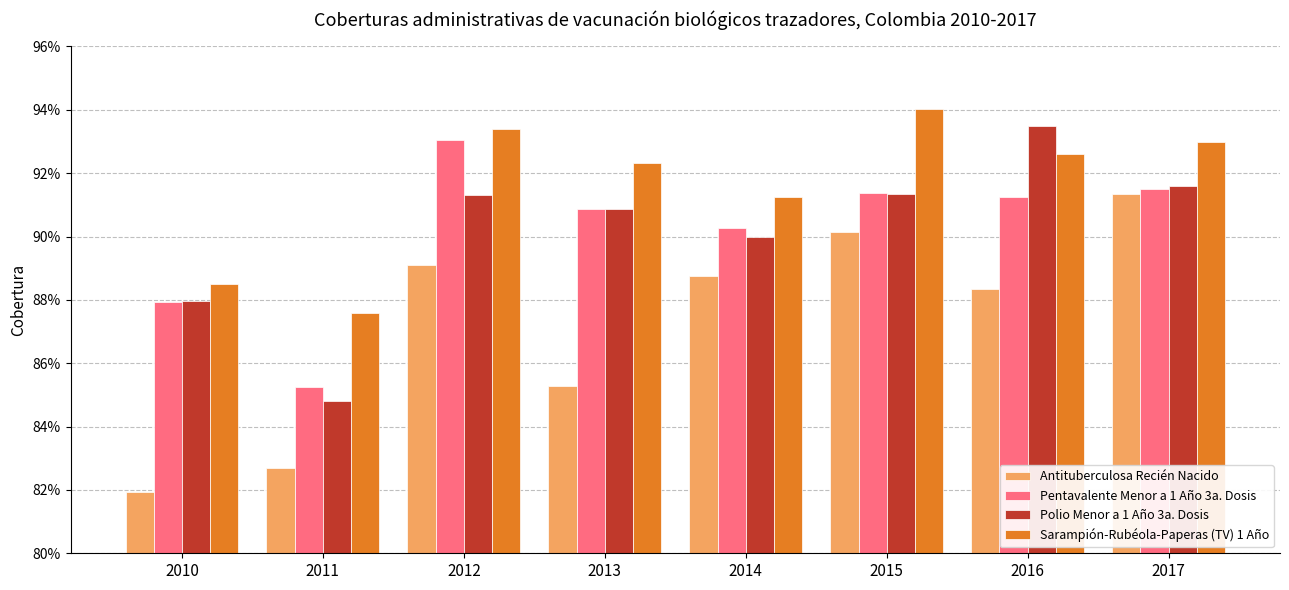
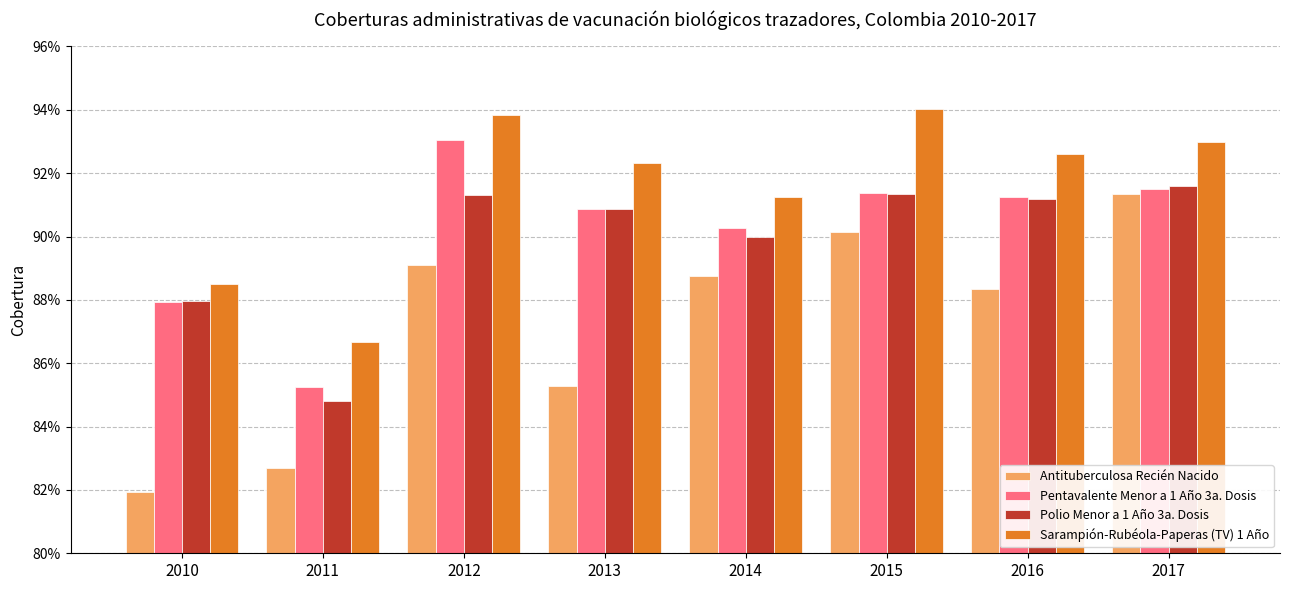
  {
    "Antituberculosa Recién Nacido": {
      "2010": "81.9%",
      "2011": "82.7%",
      "2012": "89.1%",
      "2013": "85.3%",
      "2014": "88.7%",
      "2015": "90.2%",
      "2016": "88.3%",
      "2017": "91.4%"
    },
    "Pentavalente Menor a 1 Año 3a. Dosis": {
      "2010": "87.9%",
      "2011": "85.3%",
      "2012": "93.1%",
      "2013": "90.9%",
      "2014": "90.3%",
      "2015": "91.4%",
      "2016": "91.3%",
      "2017": "91.5%"
    },
    "Polio Menor a 1 Año 3a. Dosis": {
      "2010": "88.0%",
      "2011": "84.8%",
      "2012": "91.3%",
      "2013": "90.9%",
      "2014": "90.0%",
      "2015": "91.4%",
-     "2016": "93.5%",
+     "2016": "91.2%",
      "2017": "91.6%"
    },
    "Sarampión-Rubéola-Paperas (TV) 1 Año": {
      "2010": "88.5%",
-     "2011": "87.6%",
-     "2012": "93.4%",
+     "2011": "86.7%",
+     "2012": "93.8%",
      "2013": "92.3%",
      "2014": "91.3%",
      "2015": "94.0%",
      "2016": "92.6%",
      "2017": "93.0%"
    }
  }
